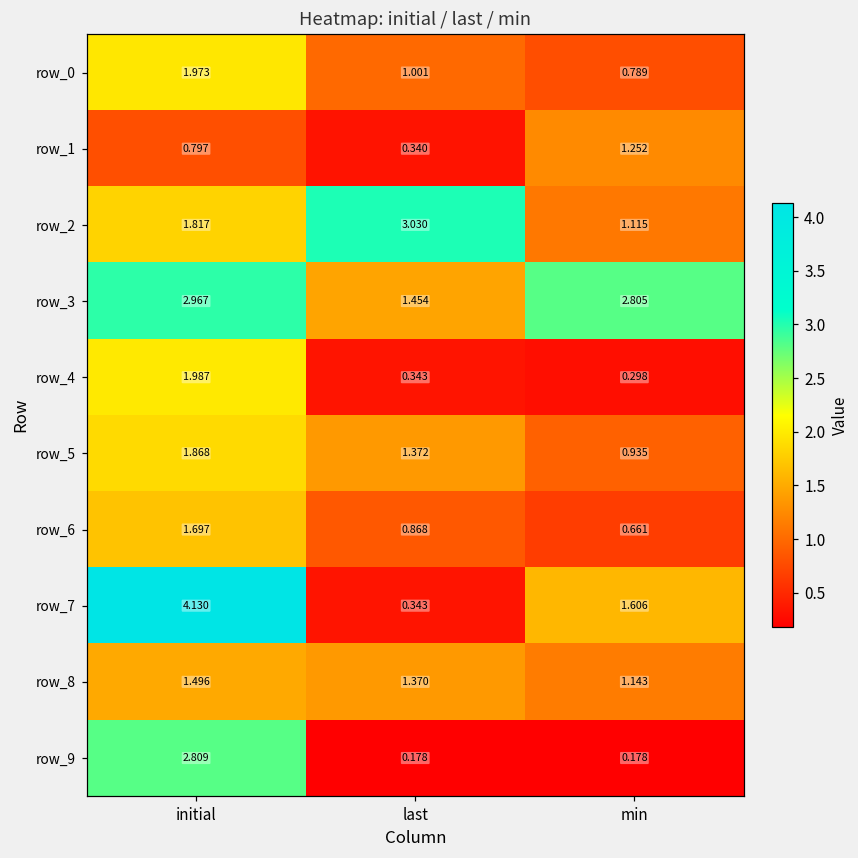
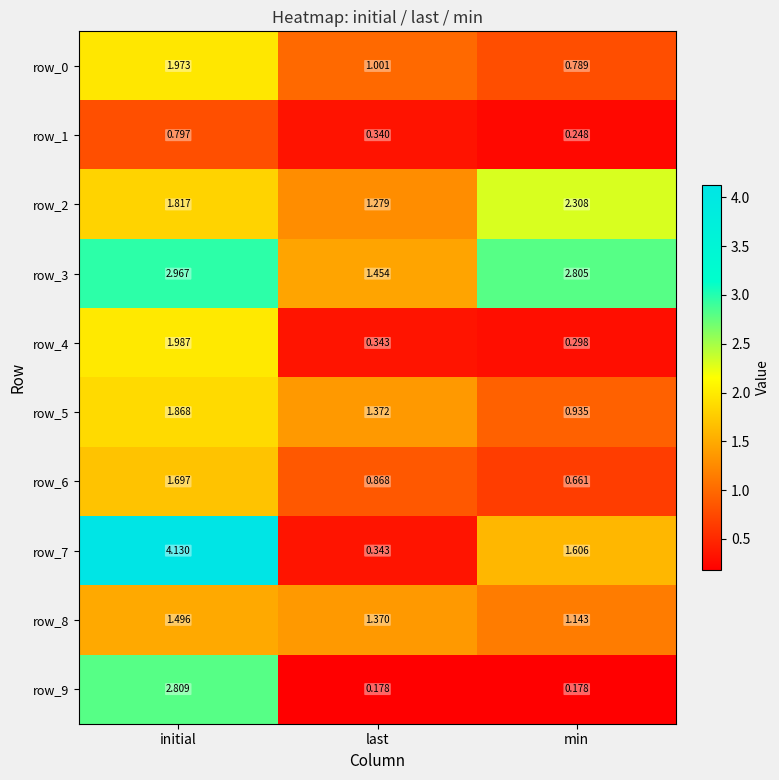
  {
    "row_1": {
-     "min": 1.252
+     "min": 0.248
    },
    "row_2": {
-     "last": 3.030,
-     "min": 1.115
+     "last": 1.279,
+     "min": 2.308
    }
  }
